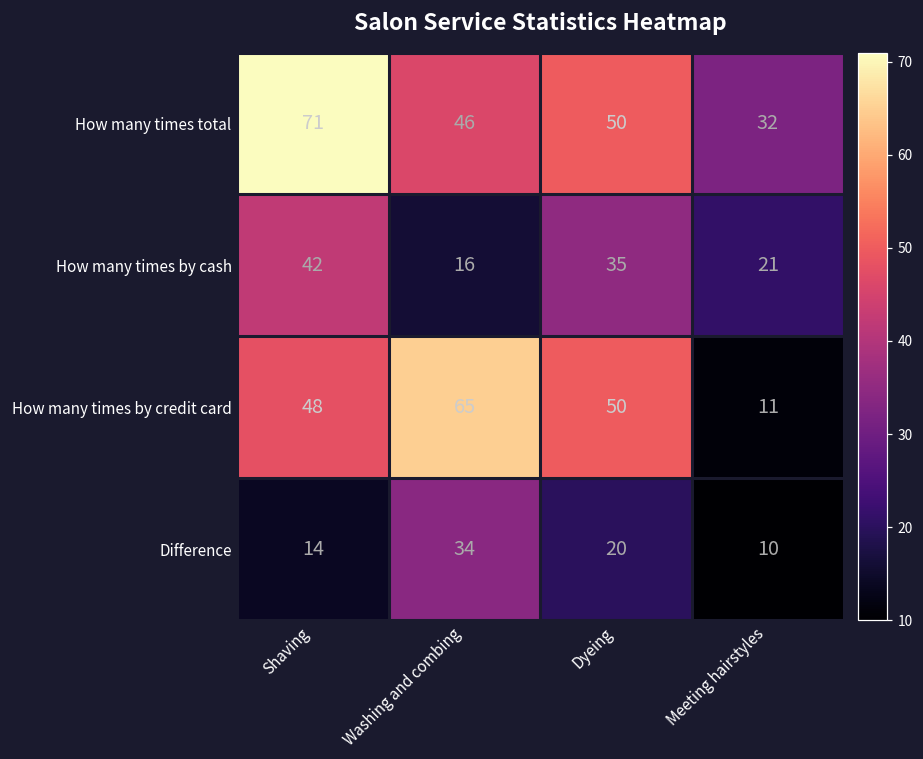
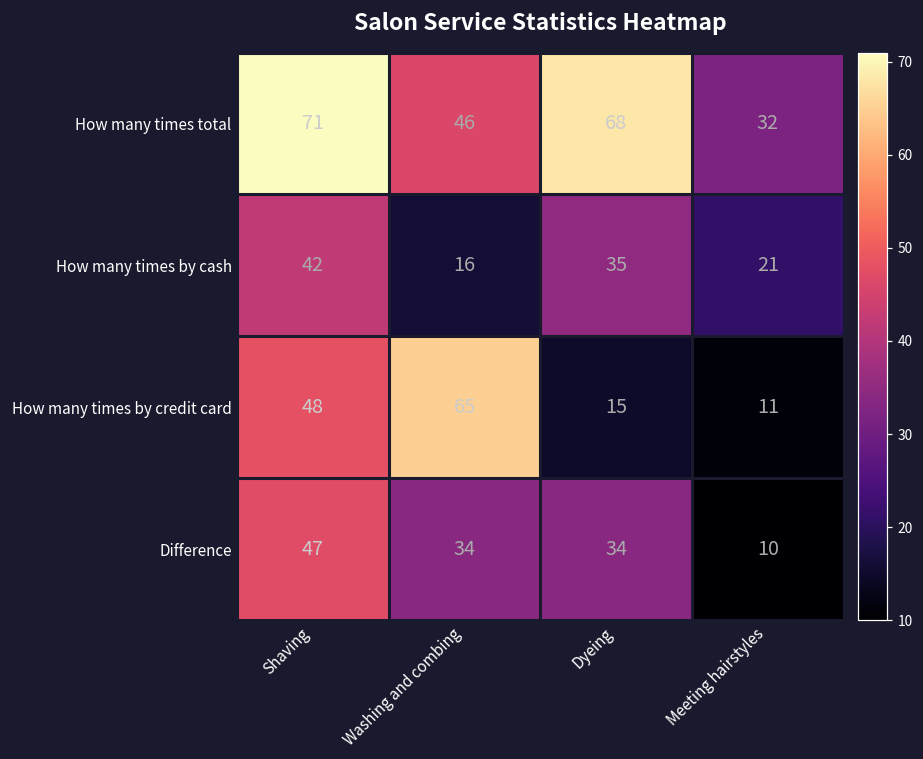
  {
    "How many times total": {
      "Shaving": 71,
      "Washing and combing": 46,
-     "Dyeing": 50,
+     "Dyeing": 68,
      "Meeting hairstyles": 32
    },
    "How many times by cash": {
      "Shaving": 42,
      "Washing and combing": 16,
      "Dyeing": 35,
      "Meeting hairstyles": 21
    },
    "How many times by credit card": {
      "Shaving": 48,
      "Washing and combing": 65,
-     "Dyeing": 50,
+     "Dyeing": 15,
      "Meeting hairstyles": 11
    },
    "Difference": {
-     "Shaving": 14,
+     "Shaving": 47,
      "Washing and combing": 34,
-     "Dyeing": 20,
+     "Dyeing": 34,
      "Meeting hairstyles": 10
    }
  }
